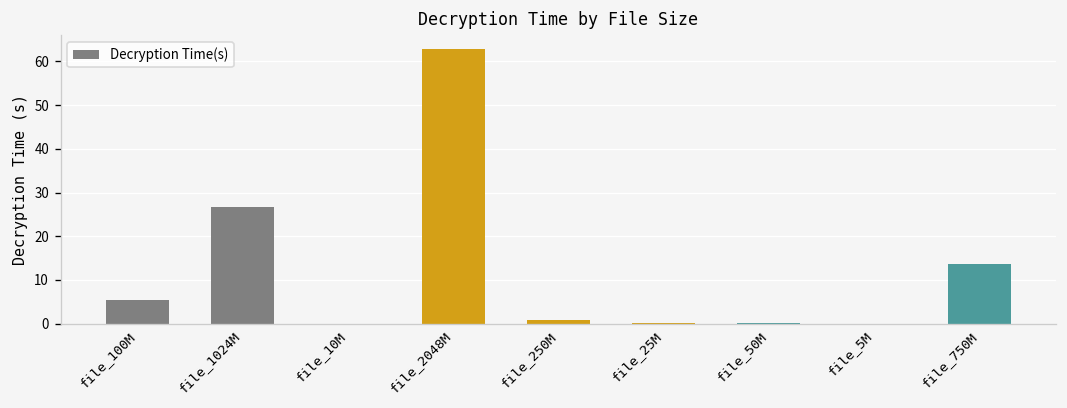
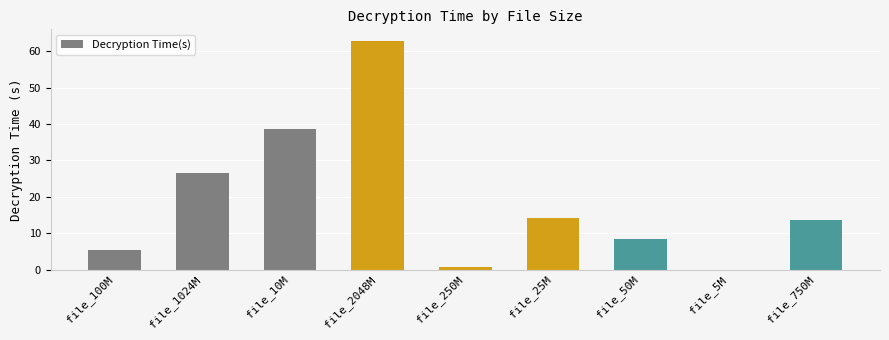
  {
    "file_100M": 5,
    "file_1024M": 27,
-   "file_10M": 0,
+   "file_10M": 39,
    "file_2048M": 63,
    "file_250M": 1,
-   "file_25M": 0,
-   "file_50M": 0,
+   "file_25M": 14,
+   "file_50M": 8,
    "file_750M": 14
  }
